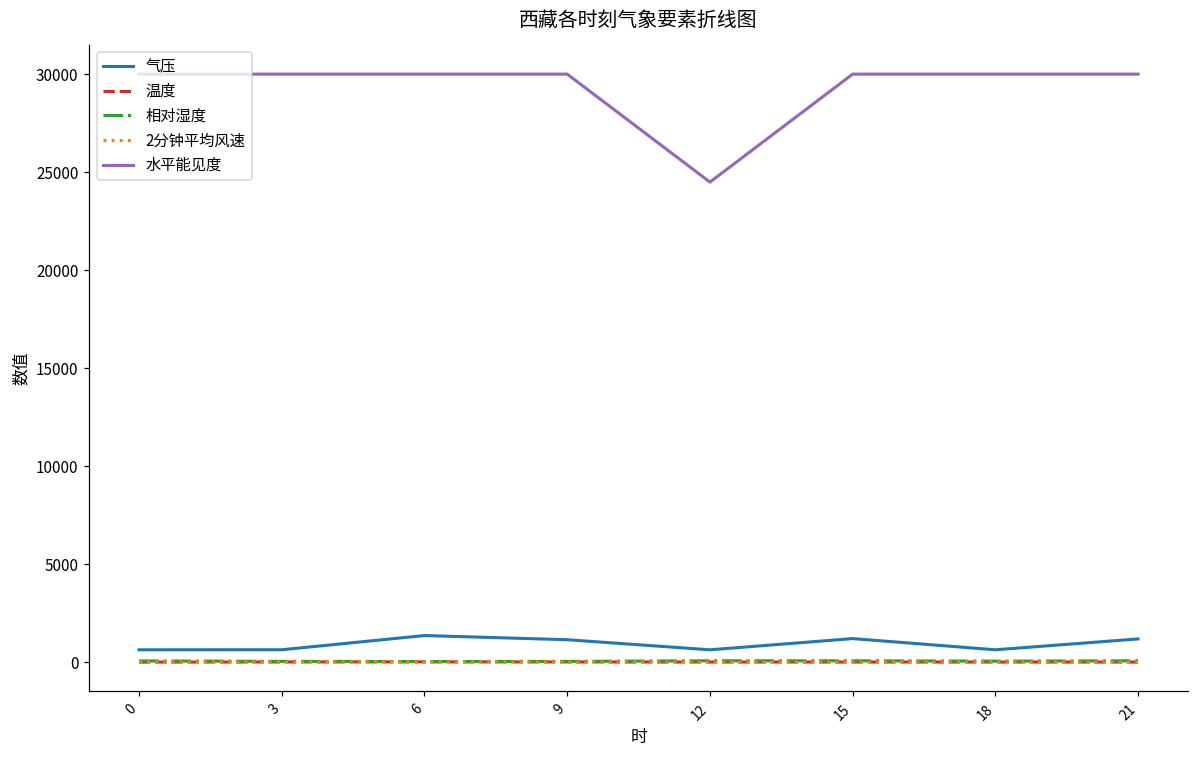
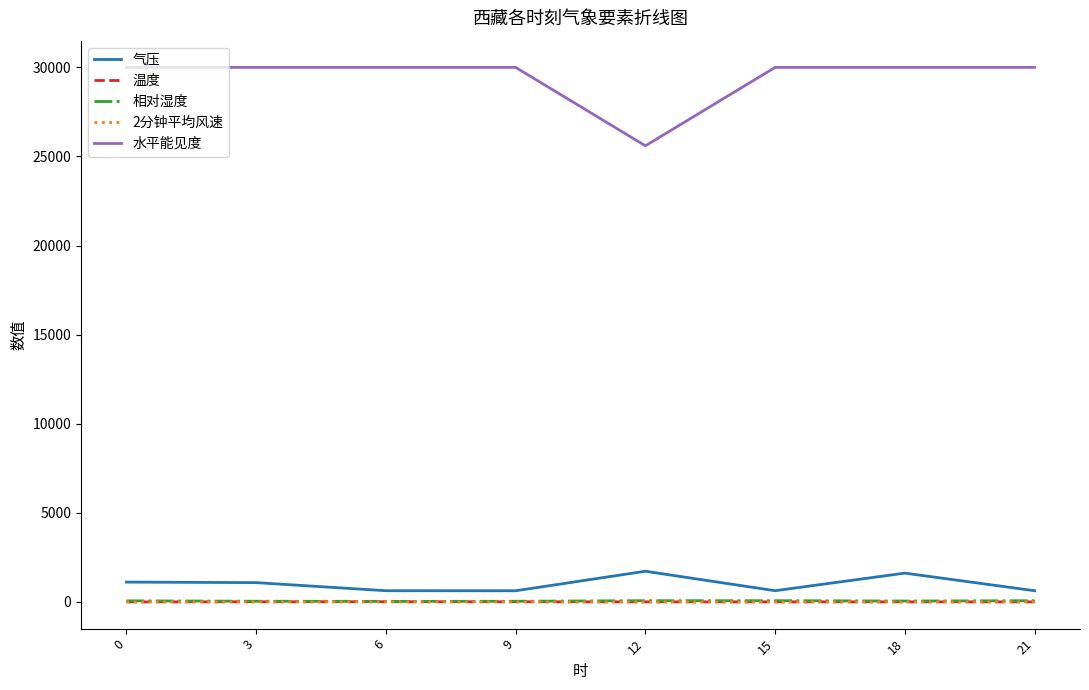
  {
    "气压": {
-     "0": 600,
-     "3": 600,
-     "6": 1400,
-     "9": 1100,
-     "12": 600,
-     "15": 1200,
-     "18": 600,
-     "21": 1200
+     "0": 1100,
+     "3": 1100,
+     "6": 600,
+     "9": 600,
+     "12": 1700,
+     "15": 600,
+     "18": 1600,
+     "21": 600
    },
    "水平能见度": {
      "3": 30000,
      "6": 30000,
      "9": 30000,
-     "12": 24500,
+     "12": 25600,
      "15": 30000,
      "18": 30000,
      "21": 30000
    }
  }
